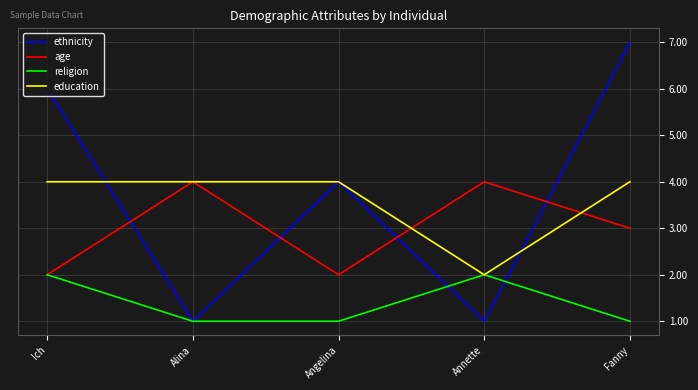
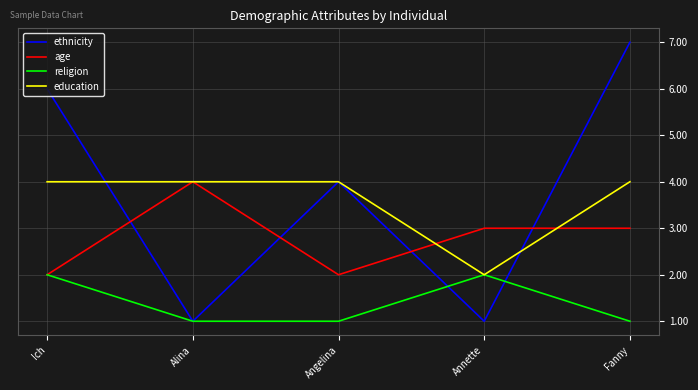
  {
    "ethnicity": {
      "Annette": 1,
      "Fanny": 7
    },
    "age": {
      "Angelina": 2,
-     "Annette": 4,
+     "Annette": 3,
      "Fanny": 3
    },
    "religion": {
      "Angelina": 1,
      "Fanny": 1
    },
    "education": {
      "Ich": 4,
      "Fanny": 4
    }
  }
